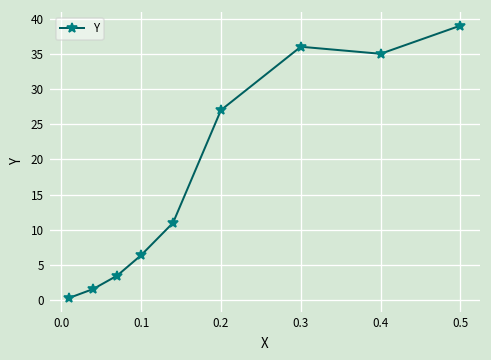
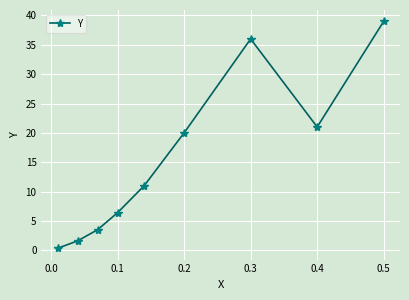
  {
    "0.1": 6,
-   "0.2": 27,
+   "0.2": 20,
    "0.3": 36,
-   "0.4": 35,
+   "0.4": 21,
    "0.5": 39
  }
